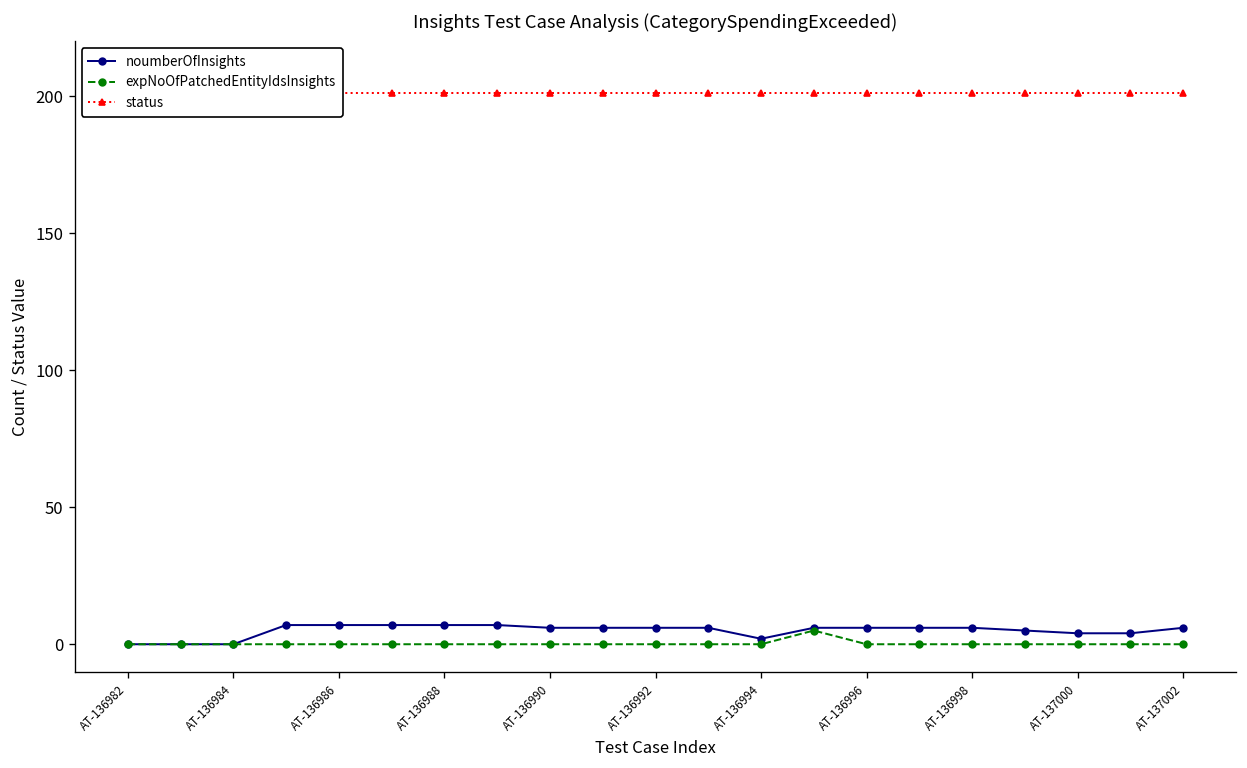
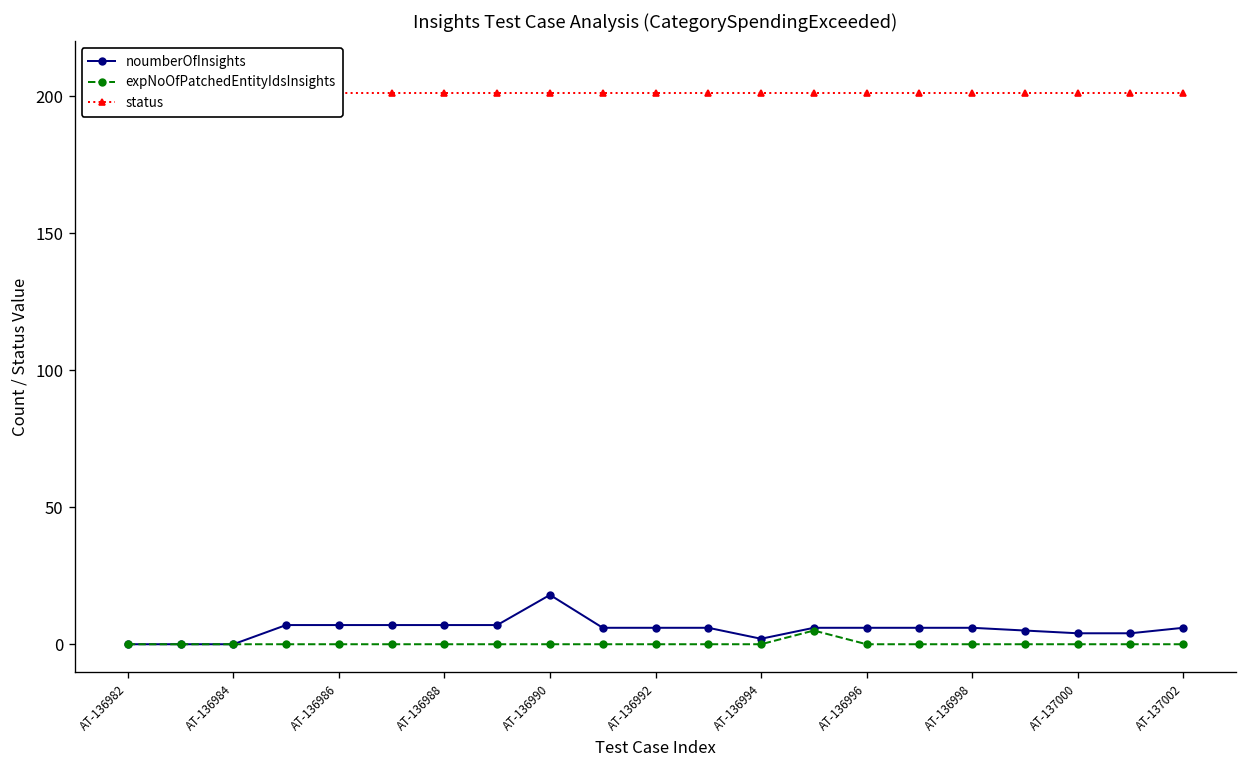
  {
    "noumberOfInsights": {
      "AT-136986": 7,
      "AT-136988": 7,
-     "AT-136990": 6,
+     "AT-136990": 18,
      "AT-136992": 6,
      "AT-136994": 2,
      "AT-136996": 6,
      "AT-136998": 6,
      "AT-137000": 4,
      "AT-137002": 6
    },
    "expNoOfPatchedEntityIdsInsights": {
      "AT-136986": 0,
      "AT-136988": 0,
      "AT-136990": 0,
      "AT-136992": 0,
      "AT-136994": 0,
      "AT-136996": 0,
      "AT-136998": 0,
      "AT-137000": 0,
      "AT-137002": 0
    },
    "status": {
      "AT-136988": 201,
      "AT-136990": 201,
      "AT-136992": 201,
      "AT-136994": 201,
      "AT-136996": 201,
      "AT-136998": 201,
      "AT-137000": 201,
      "AT-137002": 201
    }
  }
